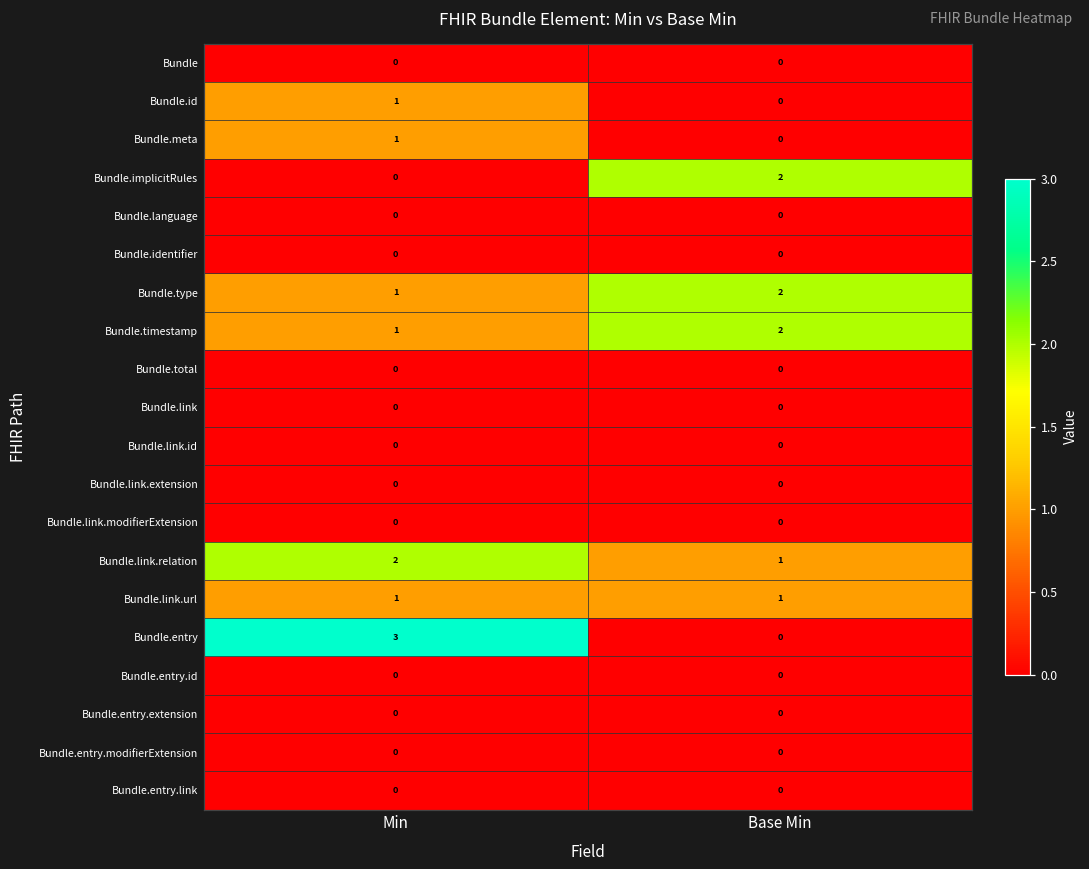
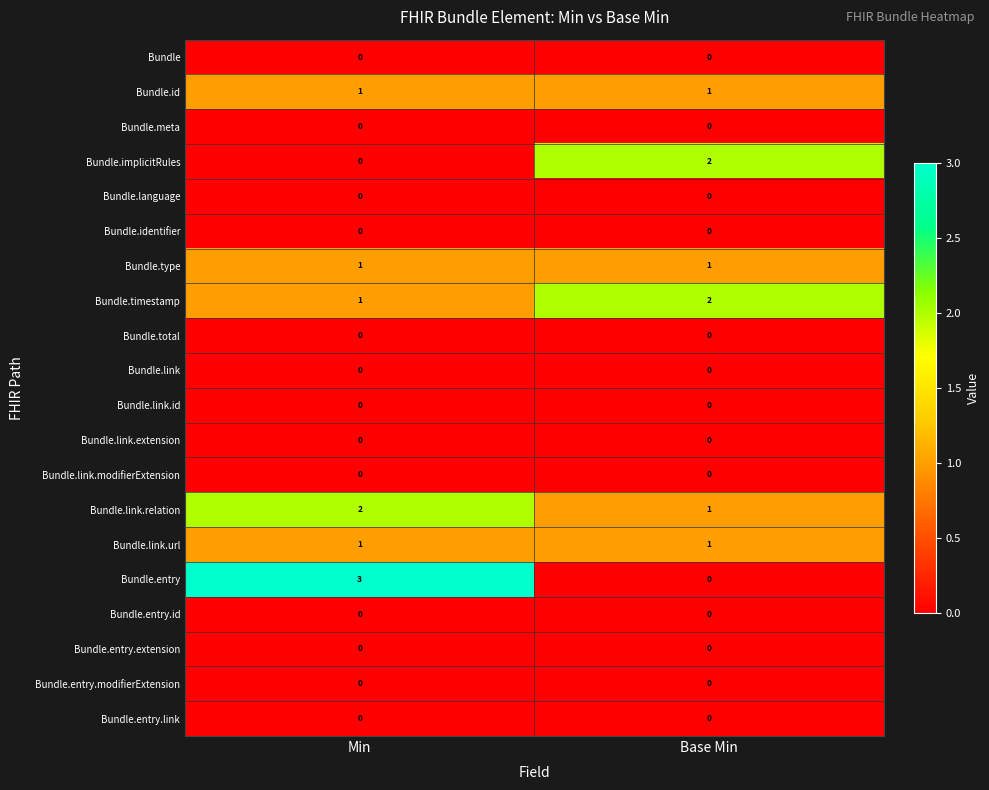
  {
    "Bundle": {
      "Min": 0,
      "Base Min": 0
    },
    "Bundle.id": {
      "Min": 1,
-     "Base Min": 0
+     "Base Min": 1
    },
    "Bundle.meta": {
-     "Min": 1,
+     "Min": 0,
      "Base Min": 0
    },
    "Bundle.implicitRules": {
      "Min": 0,
      "Base Min": 2
    },
    "Bundle.language": {
      "Min": 0,
      "Base Min": 0
    },
    "Bundle.identifier": {
      "Min": 0,
      "Base Min": 0
    },
    "Bundle.type": {
      "Min": 1,
-     "Base Min": 2
+     "Base Min": 1
    },
    "Bundle.timestamp": {
      "Min": 1,
      "Base Min": 2
    },
    "Bundle.total": {
      "Min": 0,
      "Base Min": 0
    },
    "Bundle.link": {
      "Min": 0,
      "Base Min": 0
    },
    "Bundle.link.id": {
      "Min": 0,
      "Base Min": 0
    },
    "Bundle.link.extension": {
      "Min": 0,
      "Base Min": 0
    },
    "Bundle.link.modifierExtension": {
      "Min": 0,
      "Base Min": 0
    },
    "Bundle.link.relation": {
      "Min": 2,
      "Base Min": 1
    },
    "Bundle.link.url": {
      "Min": 1,
      "Base Min": 1
    },
    "Bundle.entry": {
      "Min": 3,
      "Base Min": 0
    },
    "Bundle.entry.id": {
      "Min": 0,
      "Base Min": 0
    },
    "Bundle.entry.extension": {
      "Min": 0,
      "Base Min": 0
    },
    "Bundle.entry.modifierExtension": {
      "Min": 0,
      "Base Min": 0
    },
    "Bundle.entry.link": {
      "Min": 0,
      "Base Min": 0
    }
  }
